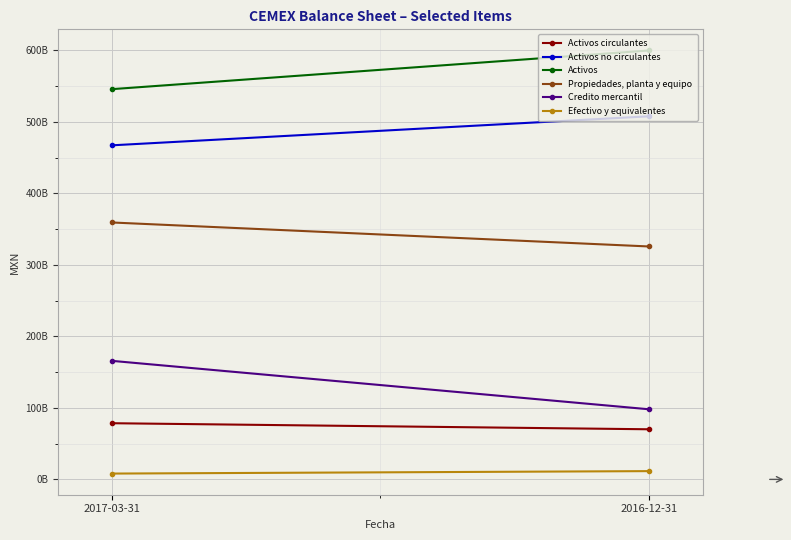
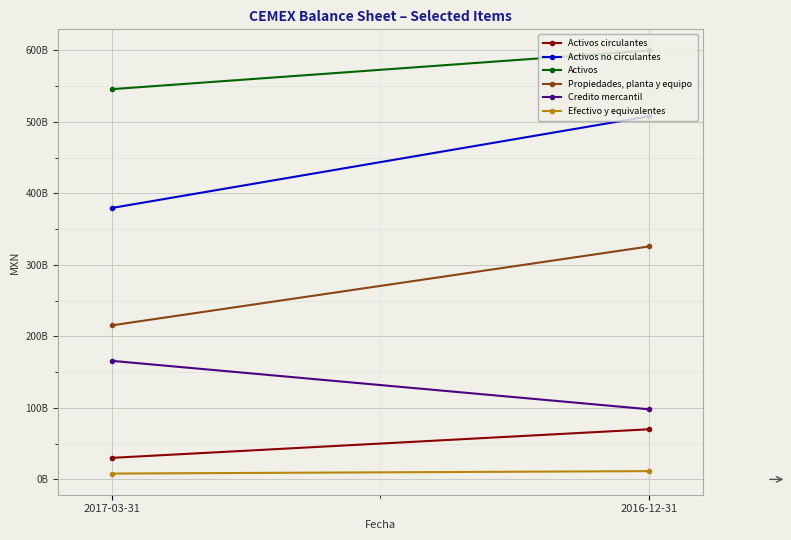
  {
    "Activos circulantes": {
-     "2017-03-31": 80000000000,
+     "2017-03-31": 30000000000,
      "2016-12-31": 70000000000
    },
    "Activos no circulantes": {
-     "2017-03-31": 470000000000
+     "2017-03-31": 380000000000
    },
    "Activos": {
      "2017-03-31": 550000000000
    },
    "Propiedades, planta y equipo": {
-     "2017-03-31": 360000000000,
+     "2017-03-31": 220000000000,
      "2016-12-31": 330000000000
    },
    "Credito mercantil": {
      "2017-03-31": 170000000000,
      "2016-12-31": 100000000000
    },
    "Efectivo y equivalentes": {
      "2017-03-31": 10000000000,
      "2016-12-31": 10000000000
    }
  }
